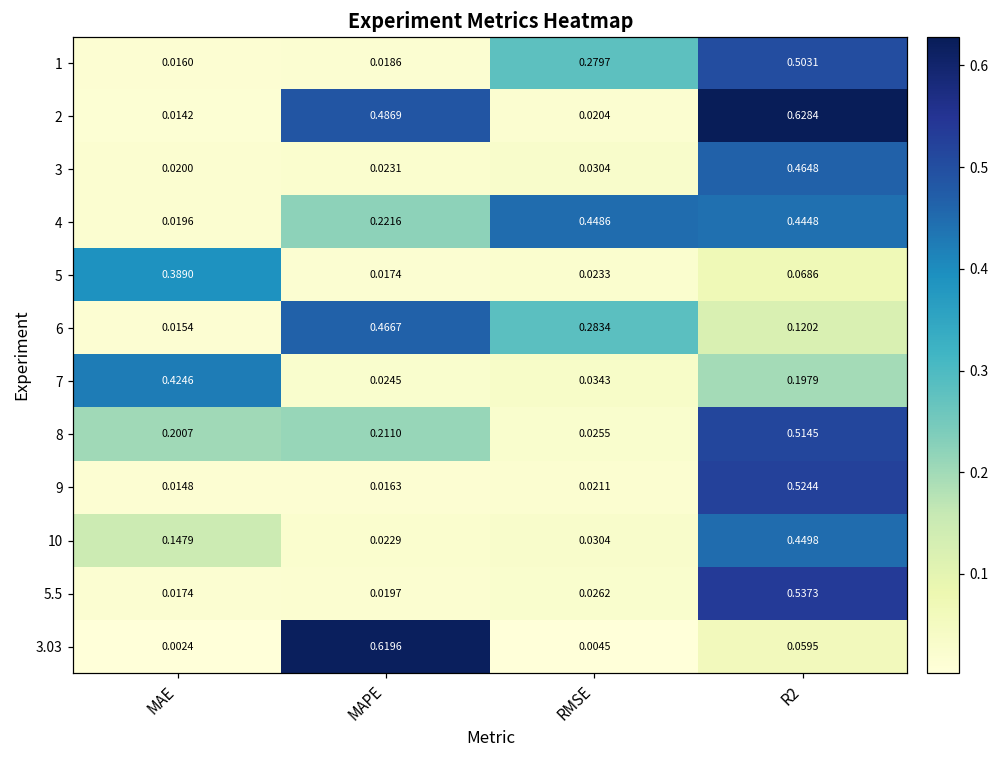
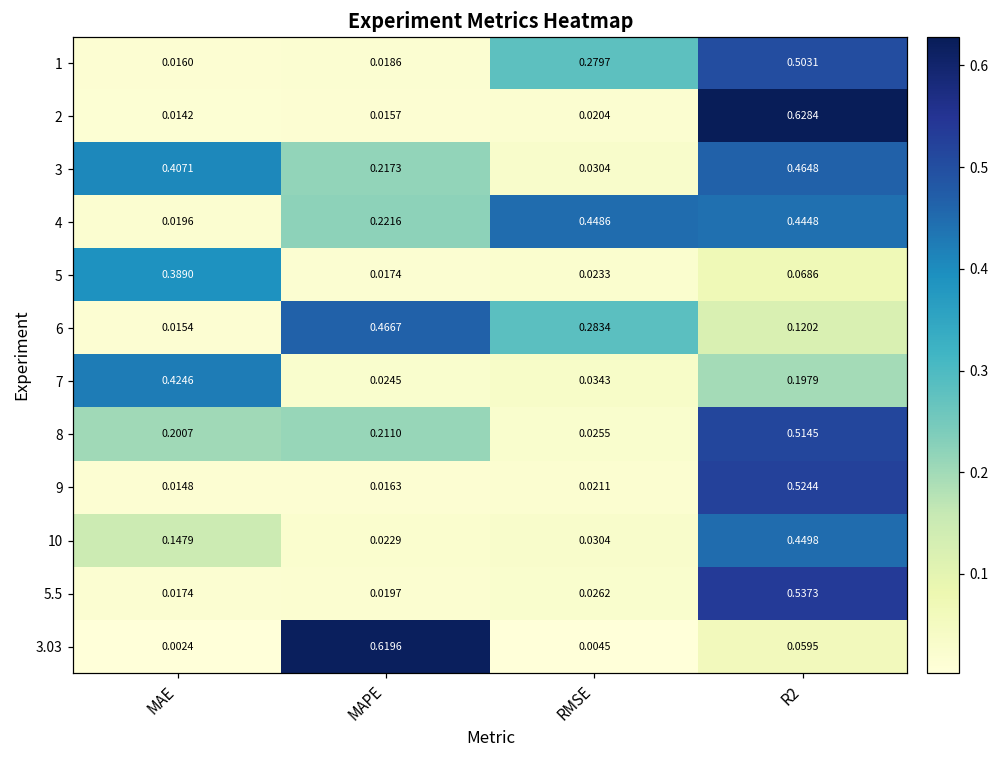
  {
    "1": {
      "MAE": 0.0160,
      "MAPE": 0.0186,
      "RMSE": 0.2797,
      "R2": 0.5031
    },
    "2": {
      "MAE": 0.0142,
-     "MAPE": 0.4869,
+     "MAPE": 0.0157,
      "RMSE": 0.0204,
      "R2": 0.6284
    },
    "3": {
-     "MAE": 0.0200,
-     "MAPE": 0.0231,
+     "MAE": 0.4071,
+     "MAPE": 0.2173,
      "RMSE": 0.0304,
      "R2": 0.4648
    },
    "4": {
      "MAE": 0.0196,
      "MAPE": 0.2216,
      "RMSE": 0.4486,
      "R2": 0.4448
    },
    "5": {
      "MAE": 0.3890,
      "MAPE": 0.0174,
      "RMSE": 0.0233,
      "R2": 0.0686
    },
    "6": {
      "MAE": 0.0154,
      "MAPE": 0.4667,
      "RMSE": 0.2834,
      "R2": 0.1202
    },
    "7": {
      "MAE": 0.4246,
      "MAPE": 0.0245,
      "RMSE": 0.0343,
      "R2": 0.1979
    },
    "8": {
      "MAE": 0.2007,
      "MAPE": 0.2110,
      "RMSE": 0.0255,
      "R2": 0.5145
    },
    "9": {
      "MAE": 0.0148,
      "MAPE": 0.0163,
      "RMSE": 0.0211,
      "R2": 0.5244
    },
    "10": {
      "MAE": 0.1479,
      "MAPE": 0.0229,
      "RMSE": 0.0304,
      "R2": 0.4498
    },
    "5.5": {
      "MAE": 0.0174,
      "MAPE": 0.0197,
      "RMSE": 0.0262,
      "R2": 0.5373
    },
    "3.03": {
      "MAE": 0.0024,
      "MAPE": 0.6196,
      "RMSE": 0.0045,
      "R2": 0.0595
    }
  }
